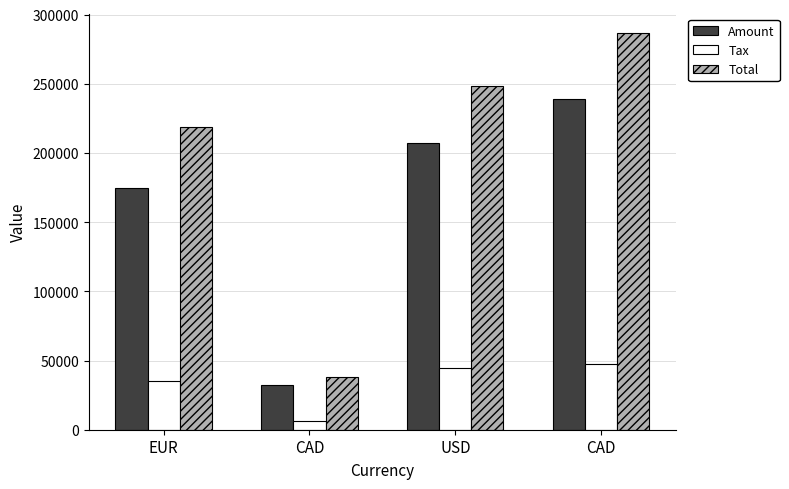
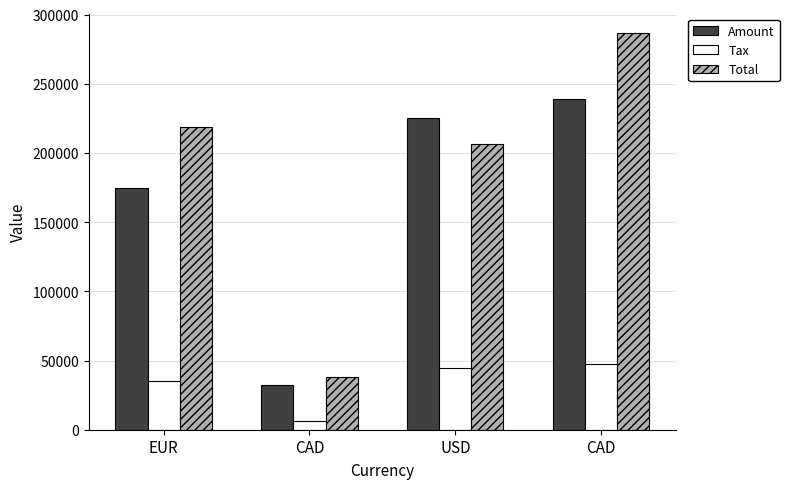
  {
    "Amount": {
      "EUR": 175000,
-     "USD": 207000
+     "USD": 225000
    },
    "Tax": {
      "EUR": 35000,
      "USD": 44000
    },
    "Total": {
      "EUR": 219000,
-     "USD": 248000
+     "USD": 206000
    }
  }
